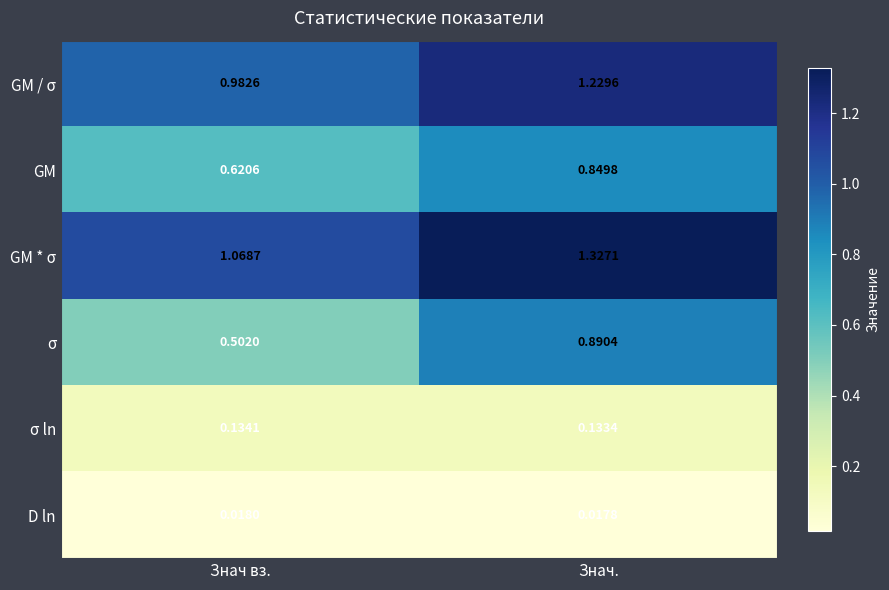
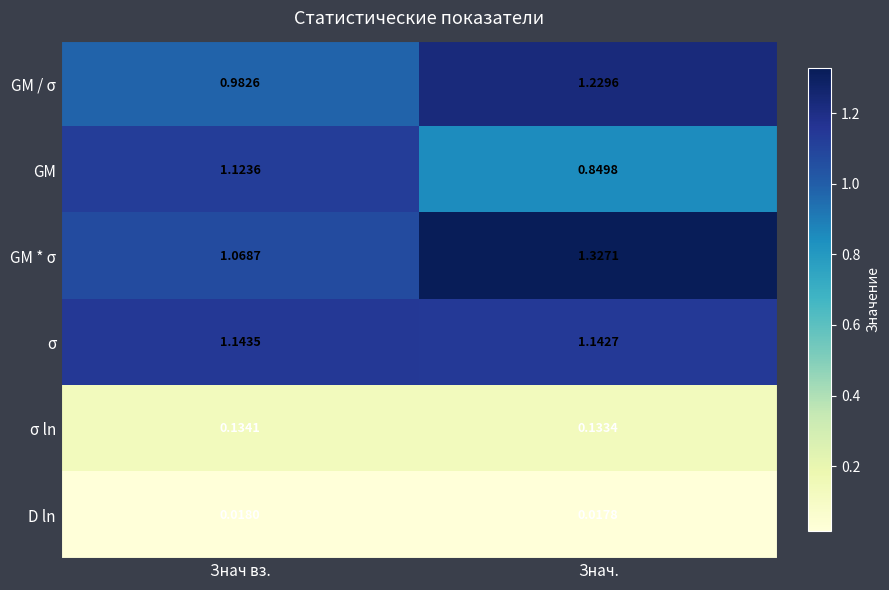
  {
    "GM / σ": {
      "Знач вз.": 0.9826,
      "Знач.": 1.2296
    },
    "GM": {
-     "Знач вз.": 0.6206,
+     "Знач вз.": 1.1236,
      "Знач.": 0.8498
    },
    "GM * σ": {
      "Знач вз.": 1.0687,
      "Знач.": 1.3271
    },
    "σ": {
-     "Знач вз.": 0.5020,
-     "Знач.": 0.8904
+     "Знач вз.": 1.1435,
+     "Знач.": 1.1427
    },
    "σ ln": {
      "Знач вз.": 0.1341,
      "Знач.": 0.1334
    }
  }
